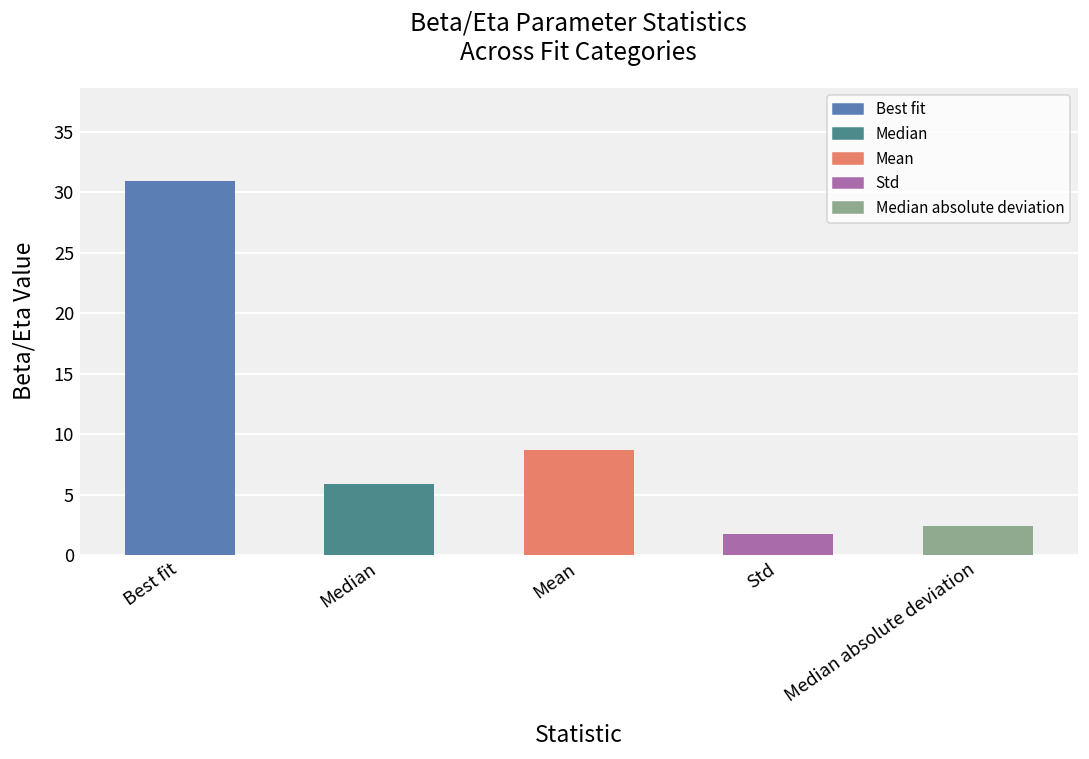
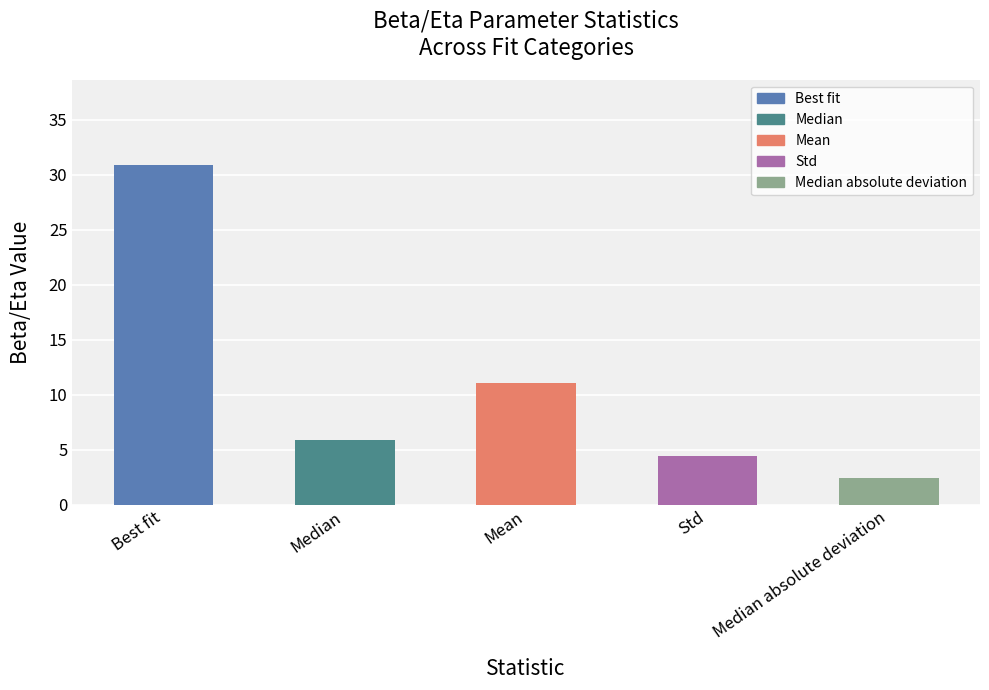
  {
    "Best fit": 30.9,
    "Median": 5.9,
-   "Mean": 8.7,
-   "Std": 1.8,
+   "Mean": 11.1,
+   "Std": 4.4,
    "Median absolute deviation": 2.4
  }
